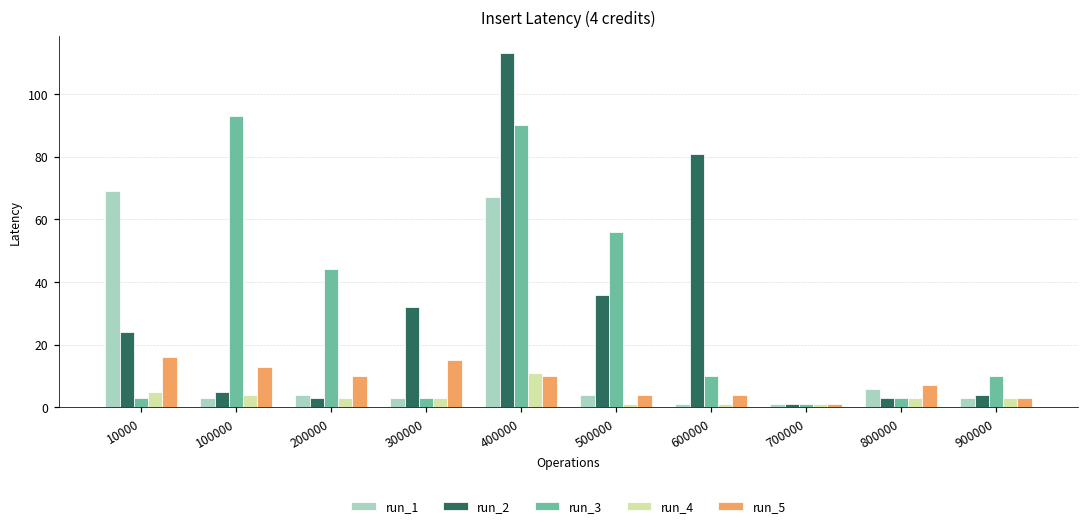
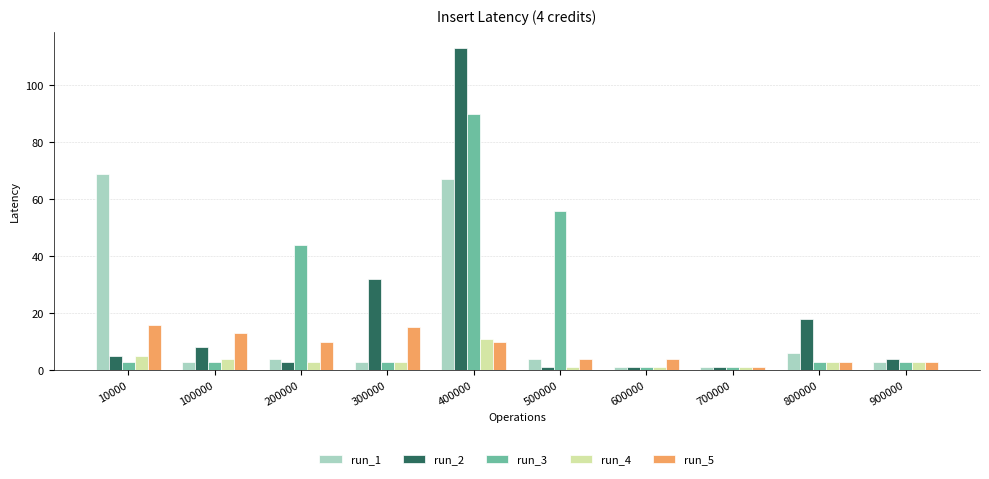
  {
    "run_2": {
-     "10000": 24,
-     "100000": 5,
+     "10000": 5,
+     "100000": 8,
      "200000": 3,
      "300000": 32,
      "400000": 113,
-     "500000": 36,
-     "600000": 81,
+     "500000": 1,
+     "600000": 1,
      "700000": 1,
-     "800000": 3,
+     "800000": 18,
      "900000": 4
    },
    "run_3": {
      "10000": 3,
-     "100000": 93,
+     "100000": 3,
      "200000": 44,
      "300000": 3,
      "400000": 90,
      "500000": 56,
-     "600000": 10,
+     "600000": 1,
      "700000": 1,
      "800000": 3,
-     "900000": 10
+     "900000": 3
    },
    "run_5": {
      "10000": 16,
      "100000": 13,
      "200000": 10,
      "300000": 15,
      "400000": 10,
      "500000": 4,
      "600000": 4,
      "700000": 1,
-     "800000": 7,
+     "800000": 3,
      "900000": 3
    }
  }
